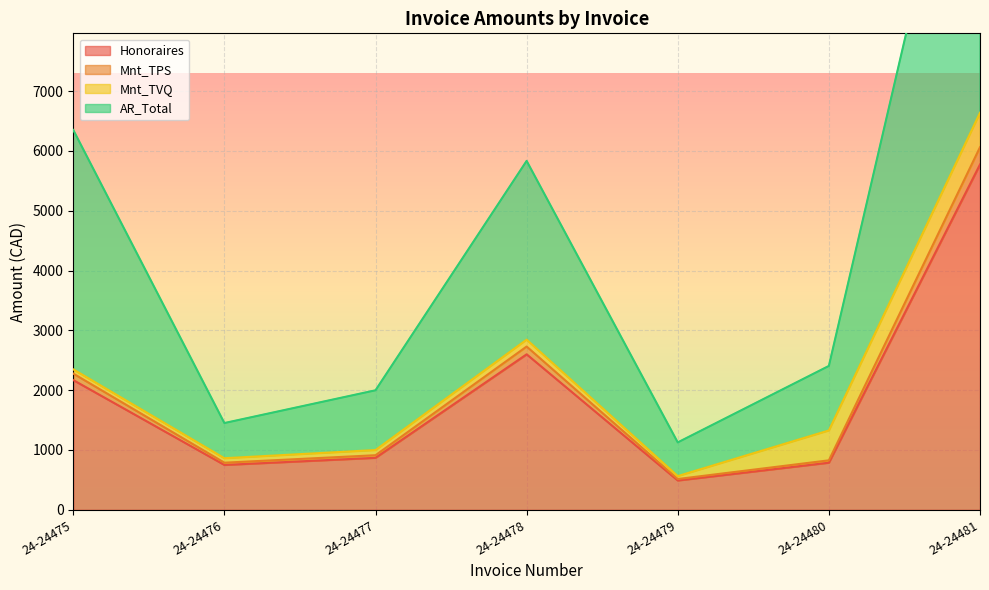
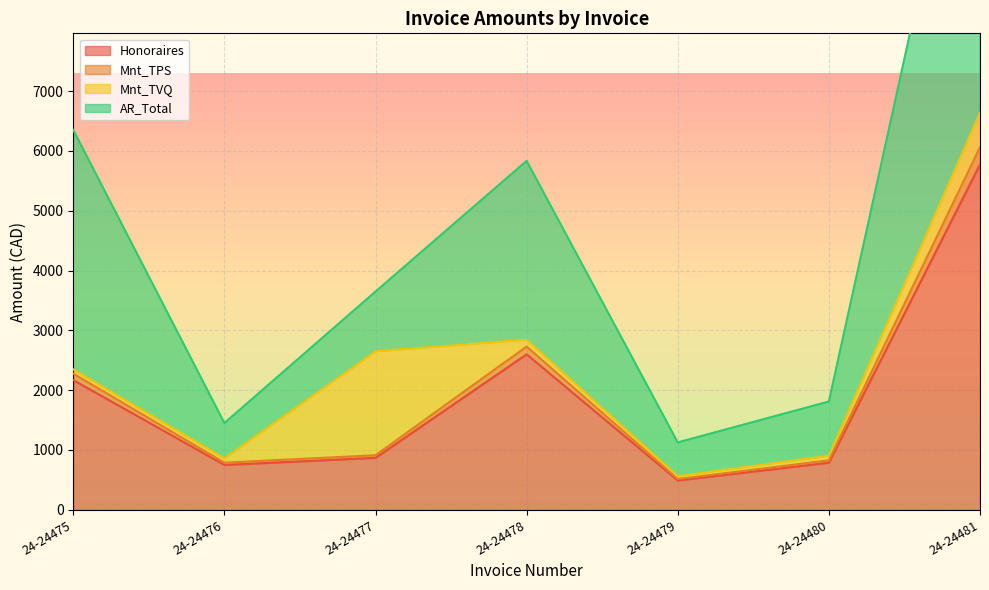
  {
    "Mnt_TVQ": {
      "24-24475": 100,
      "24-24476": 100,
-     "24-24477": 100,
+     "24-24477": 1700,
      "24-24478": 100,
      "24-24479": 0,
-     "24-24480": 500,
+     "24-24480": 100,
      "24-24481": 600
    },
    "AR_Total": {
      "24-24475": 4000,
      "24-24476": 600,
      "24-24477": 1000,
      "24-24478": 3000,
      "24-24479": 600,
-     "24-24480": 1100
+     "24-24480": 900
    }
  }
